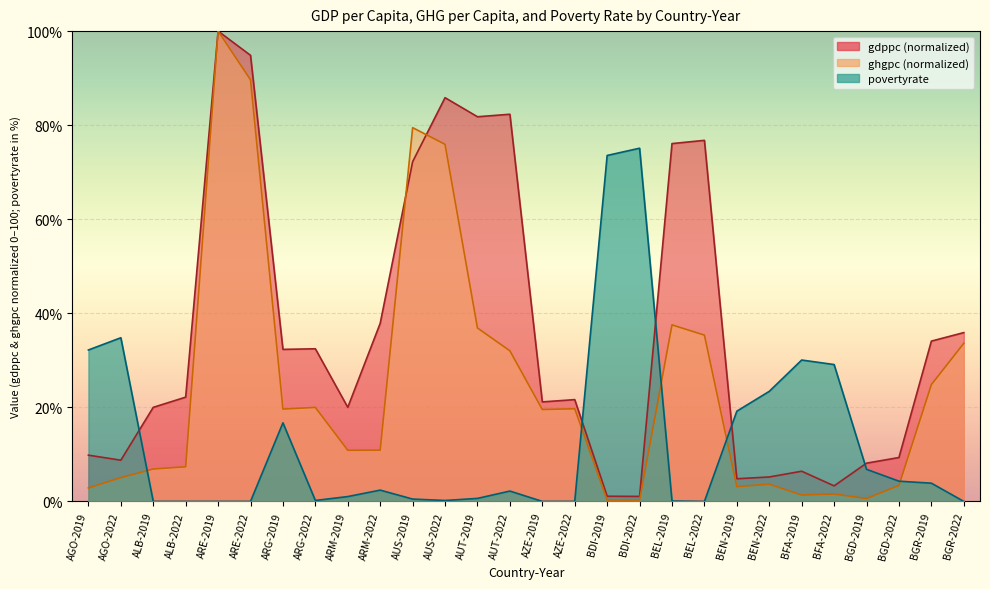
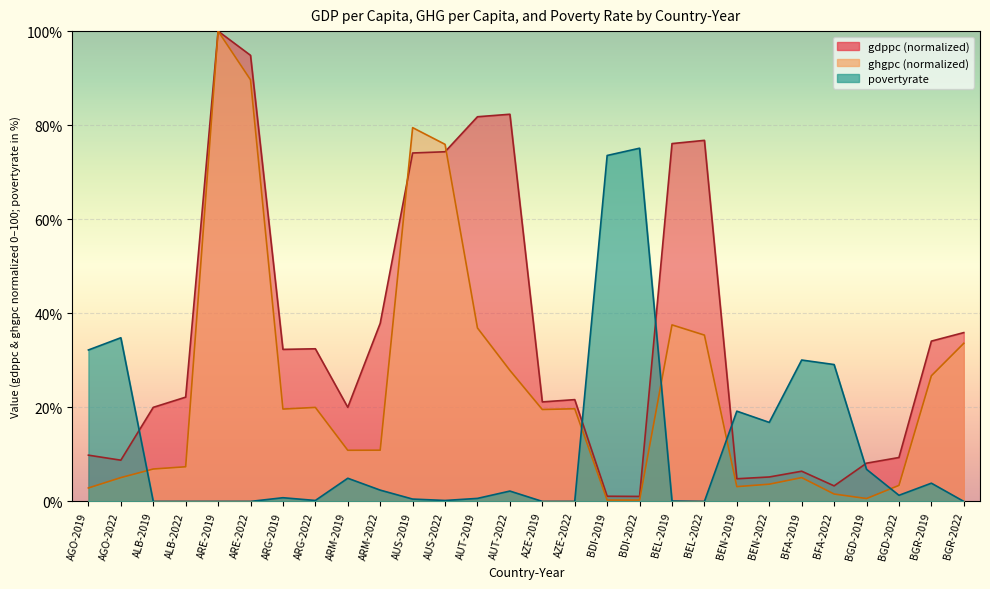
  {
    "gdppc (normalized)": {
      "AGO-2019": "10%",
      "AGO-2022": "9%",
      "ALB-2019": "20%",
      "ALB-2022": "22%",
      "ARE-2022": "95%",
      "ARG-2019": "32%",
      "ARG-2022": "32%",
      "ARM-2019": "20%",
      "ARM-2022": "38%",
-     "AUS-2019": "72%",
-     "AUS-2022": "86%",
+     "AUS-2019": "74%",
+     "AUS-2022": "74%",
      "AUT-2019": "82%",
      "AUT-2022": "82%",
      "AZE-2019": "21%",
      "AZE-2022": "22%",
      "BDI-2019": "1%",
      "BDI-2022": "1%",
      "BEL-2019": "76%",
      "BEL-2022": "77%",
      "BEN-2019": "5%",
      "BEN-2022": "5%",
      "BFA-2019": "6%",
      "BFA-2022": "3%",
      "BGD-2019": "8%",
      "BGD-2022": "9%",
      "BGR-2019": "34%",
      "BGR-2022": "36%"
    },
    "ghgpc (normalized)": {
      "AGO-2019": "3%",
      "AGO-2022": "5%",
      "ALB-2019": "7%",
      "ALB-2022": "7%",
      "ARE-2022": "90%",
      "ARG-2019": "20%",
      "ARG-2022": "20%",
      "ARM-2019": "11%",
      "ARM-2022": "11%",
      "AUS-2019": "79%",
      "AUS-2022": "76%",
      "AUT-2019": "37%",
-     "AUT-2022": "32%",
+     "AUT-2022": "28%",
      "AZE-2019": "20%",
      "AZE-2022": "20%",
      "BDI-2019": "0%",
      "BDI-2022": "0%",
      "BEL-2019": "38%",
      "BEL-2022": "35%",
      "BEN-2019": "3%",
      "BEN-2022": "4%",
-     "BFA-2019": "1%",
+     "BFA-2019": "5%",
      "BFA-2022": "2%",
      "BGD-2019": "1%",
      "BGD-2022": "3%",
-     "BGR-2019": "25%",
+     "BGR-2019": "27%",
      "BGR-2022": "34%"
    },
    "povertyrate": {
      "AGO-2019": "32%",
      "AGO-2022": "35%",
      "ALB-2019": "0%",
      "ALB-2022": "0%",
      "ARE-2019": "0%",
      "ARE-2022": "0%",
-     "ARG-2019": "17%",
+     "ARG-2019": "1%",
      "ARG-2022": "0%",
-     "ARM-2019": "1%",
+     "ARM-2019": "5%",
      "ARM-2022": "2%",
      "AUS-2019": "0%",
      "AUS-2022": "0%",
      "AUT-2019": "1%",
      "AUT-2022": "2%",
      "AZE-2019": "0%",
      "AZE-2022": "0%",
      "BDI-2019": "74%",
      "BDI-2022": "75%",
      "BEL-2019": "0%",
      "BEL-2022": "0%",
      "BEN-2019": "19%",
-     "BEN-2022": "23%",
+     "BEN-2022": "17%",
      "BFA-2019": "30%",
      "BFA-2022": "29%",
      "BGD-2019": "7%",
-     "BGD-2022": "4%",
+     "BGD-2022": "1%",
      "BGR-2019": "4%",
      "BGR-2022": "0%"
    }
  }
